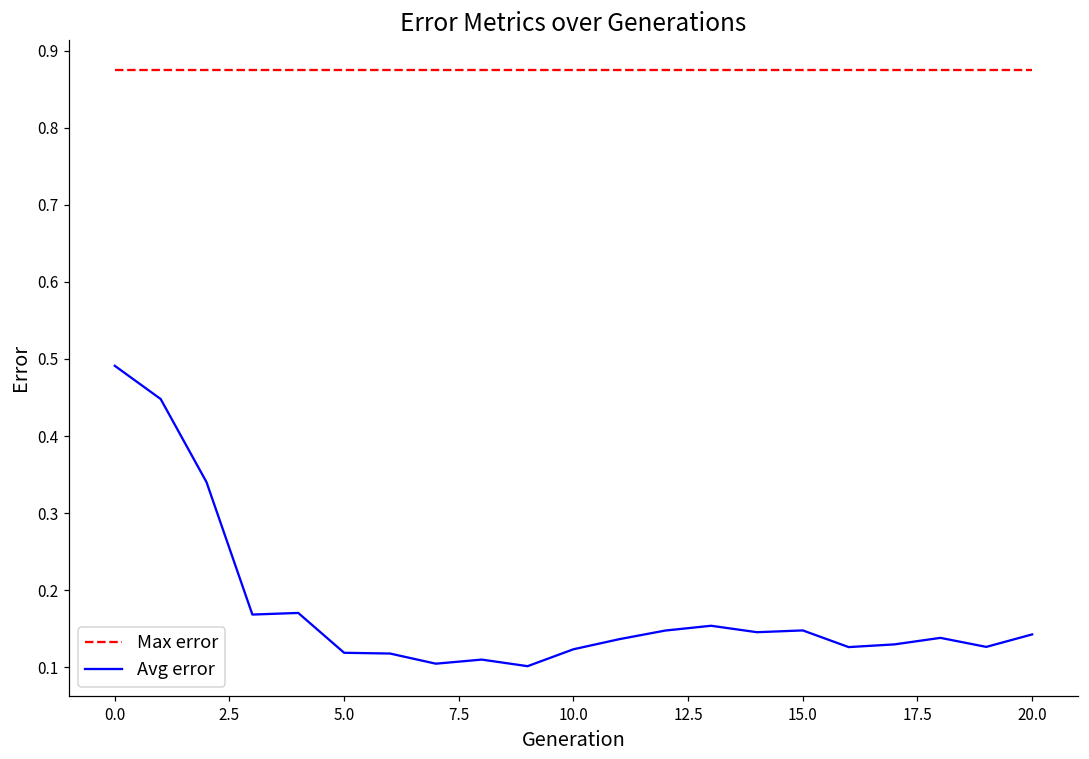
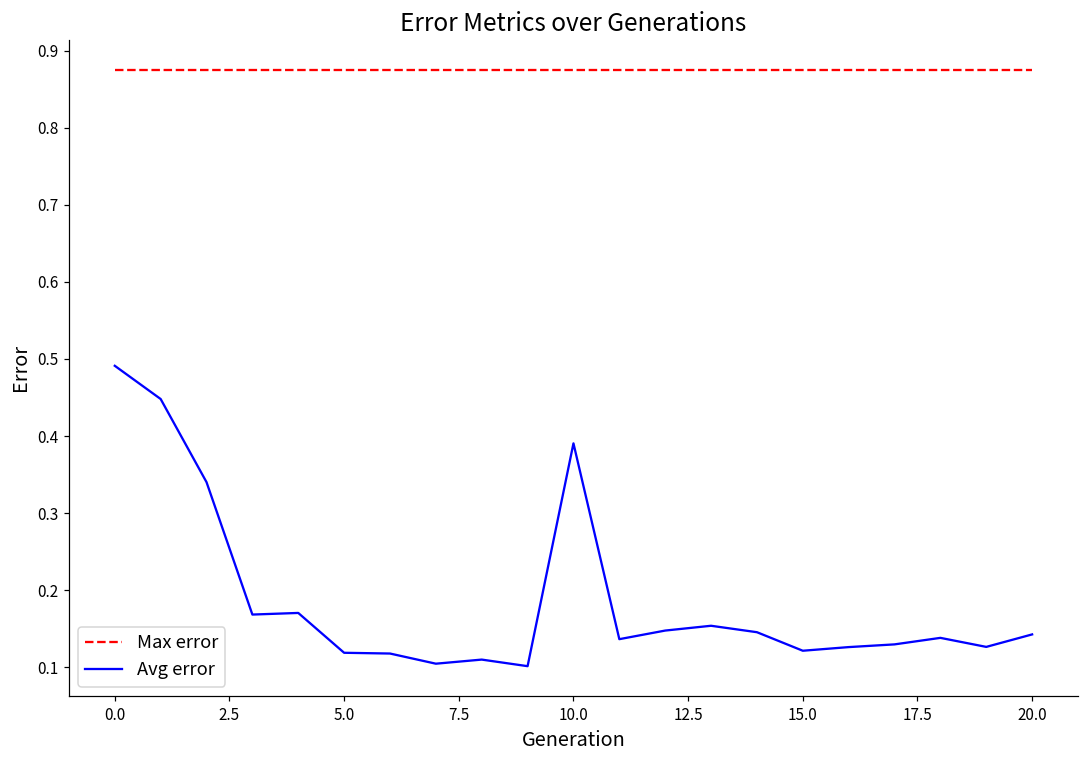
  {
    "Max error": {
      "0.0": 0.88,
      "5.0": 0.88,
      "10.0": 0.88,
      "15.0": 0.88,
      "20.0": 0.88
    },
    "Avg error": {
      "0.0": 0.49,
      "5.0": 0.12,
-     "10.0": 0.12,
-     "15.0": 0.15,
+     "10.0": 0.39,
+     "15.0": 0.12,
      "20.0": 0.14
    }
  }
